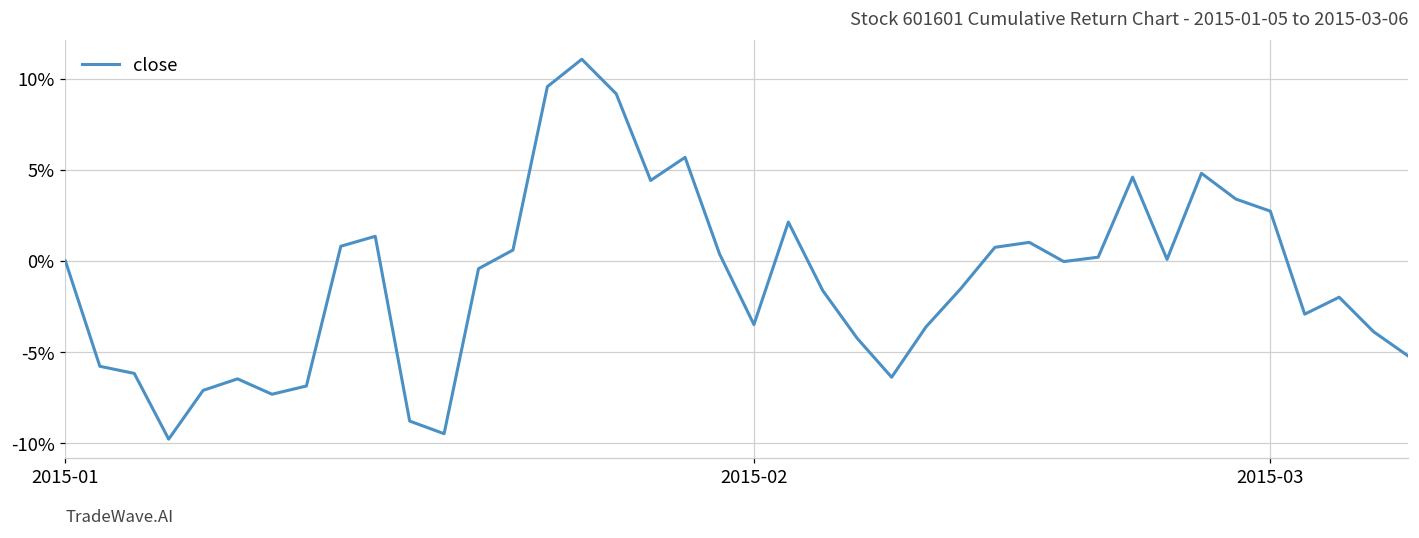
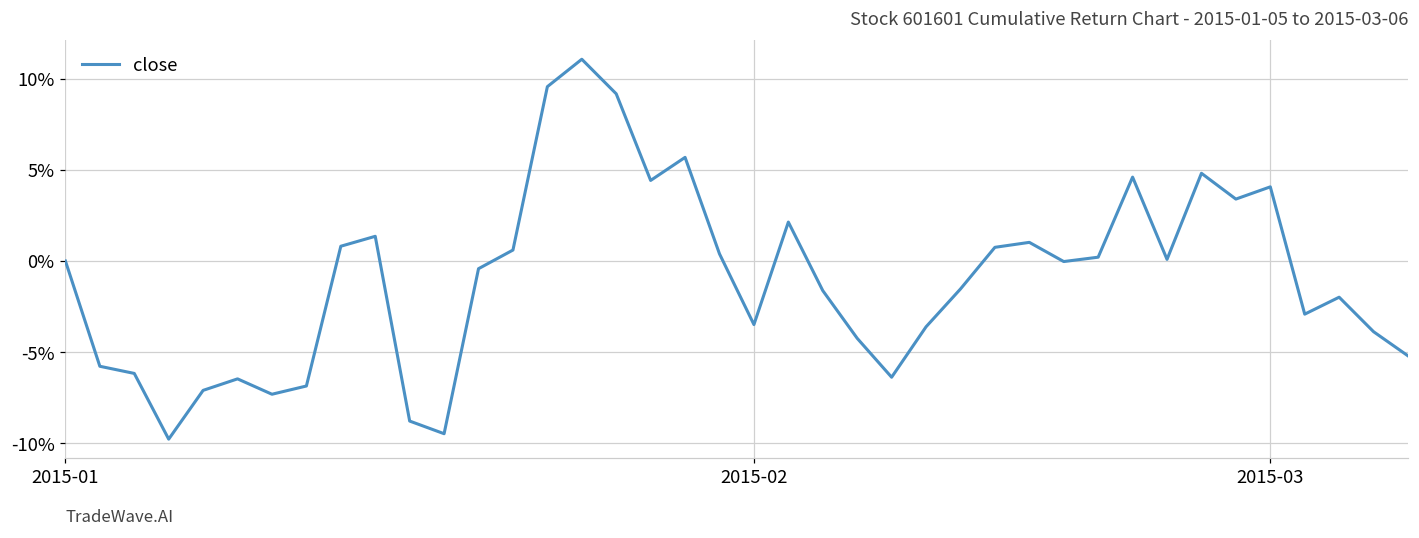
  {
    "2015-01": "0.0%",
    "2015-02": "-3.5%",
-   "2015-03": "2.7%"
+   "2015-03": "4.1%"
  }
